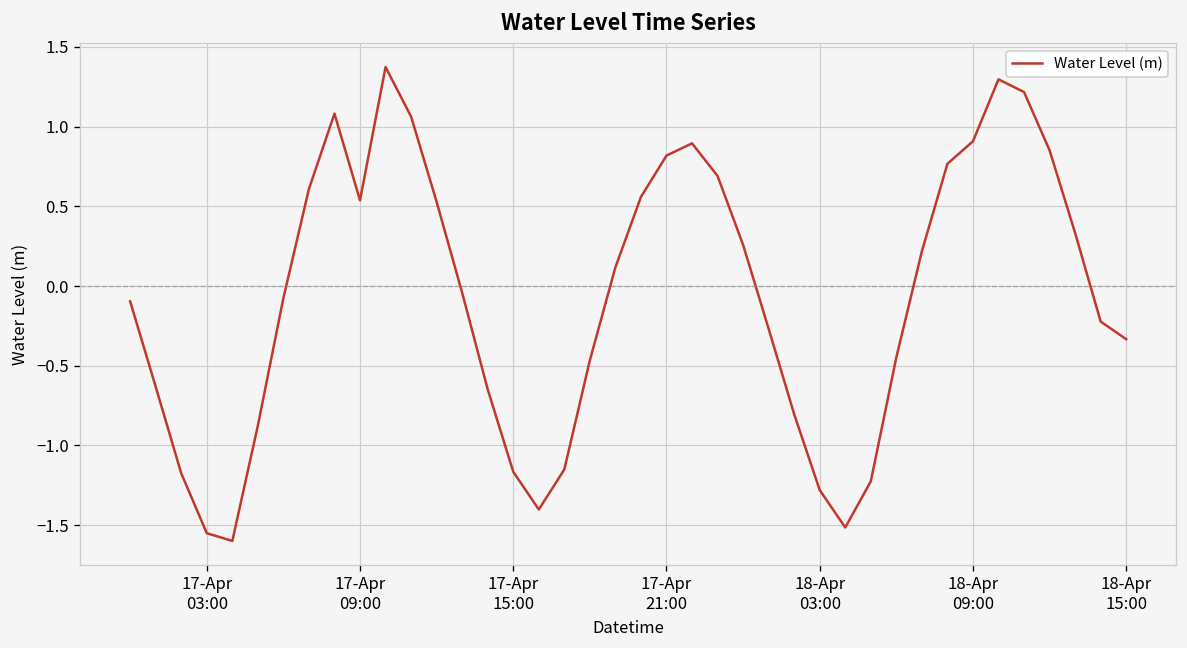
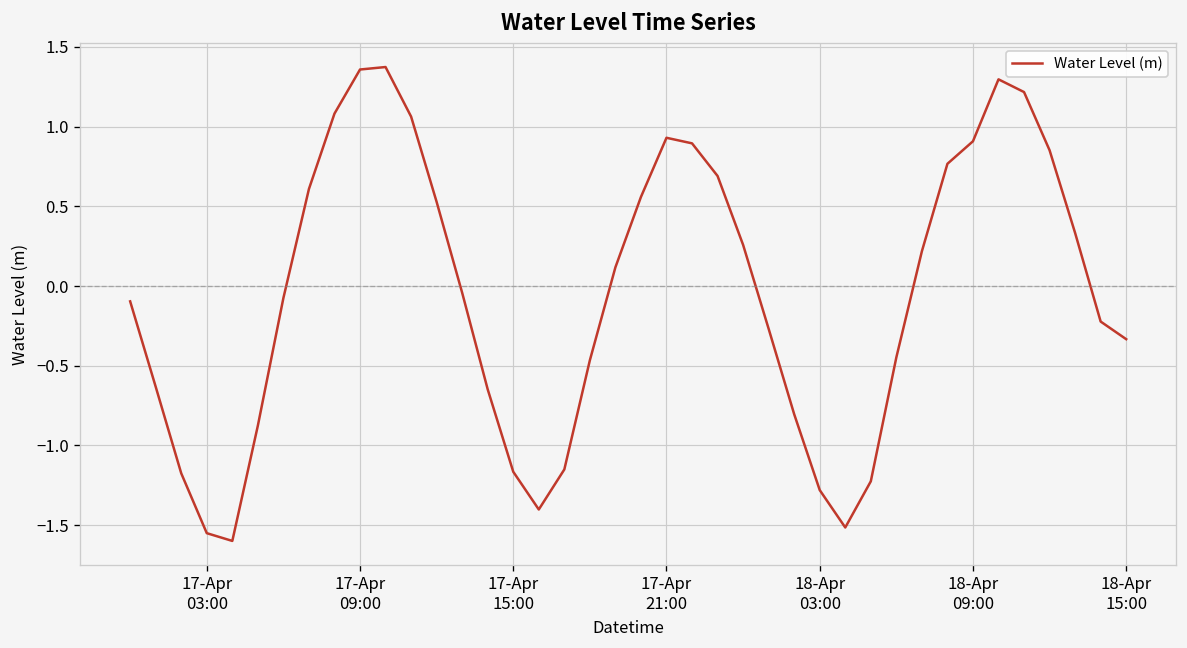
  {
    "17-Apr 03:00": -1.55,
-   "17-Apr 09:00": 0.54,
+   "17-Apr 09:00": 1.36,
    "17-Apr 15:00": -1.16,
-   "17-Apr 21:00": 0.82,
+   "17-Apr 21:00": 0.93,
    "18-Apr 03:00": -1.28,
    "18-Apr 09:00": 0.91,
    "18-Apr 15:00": -0.33
  }
